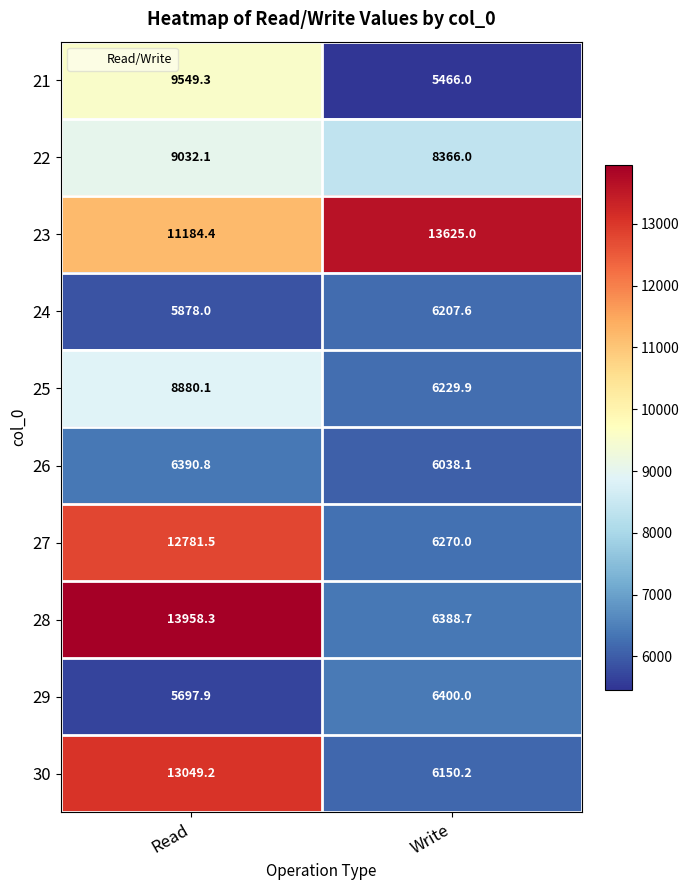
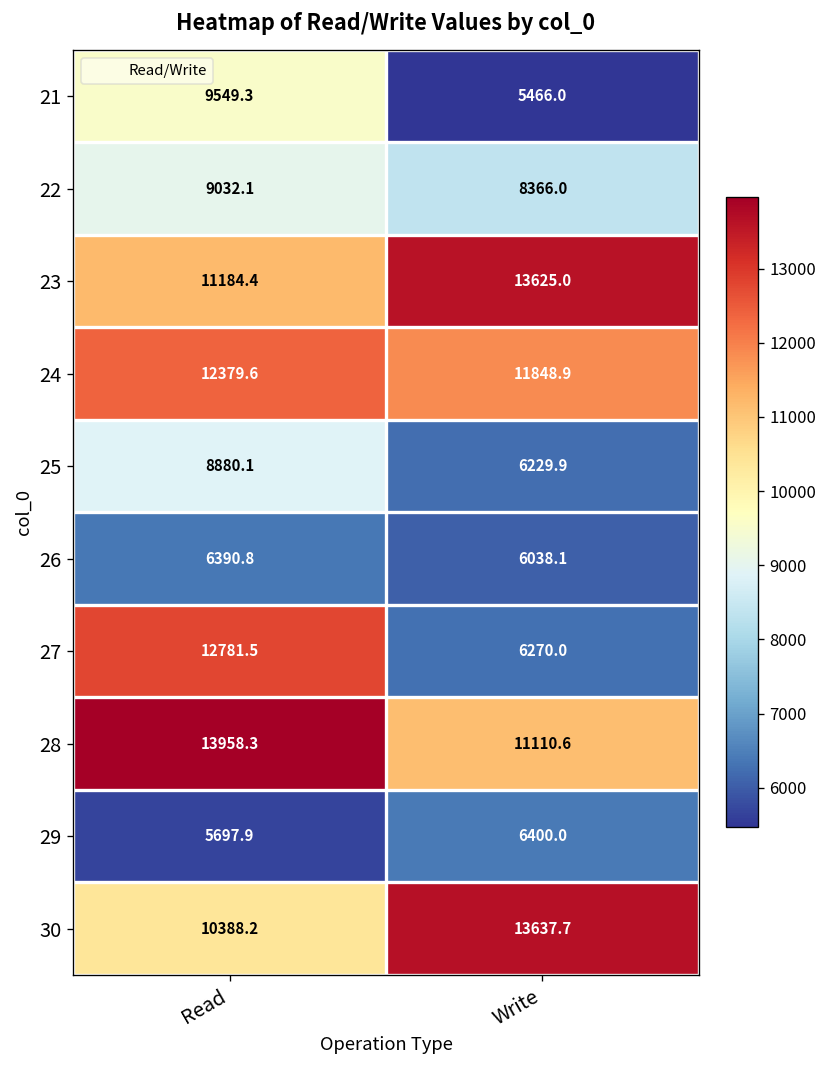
  {
    "21": {
      "Read": 9549.3,
      "Write": 5466.0
    },
    "22": {
      "Read": 9032.1,
      "Write": 8366.0
    },
    "23": {
      "Read": 11184.4,
      "Write": 13625.0
    },
    "24": {
-     "Read": 5878.0,
-     "Write": 6207.6
+     "Read": 12379.6,
+     "Write": 11848.9
    },
    "25": {
      "Read": 8880.1,
      "Write": 6229.9
    },
    "26": {
      "Read": 6390.8,
      "Write": 6038.1
    },
    "27": {
      "Read": 12781.5,
      "Write": 6270.0
    },
    "28": {
      "Read": 13958.3,
-     "Write": 6388.7
+     "Write": 11110.6
    },
    "29": {
      "Read": 5697.9,
      "Write": 6400.0
    },
    "30": {
-     "Read": 13049.2,
-     "Write": 6150.2
+     "Read": 10388.2,
+     "Write": 13637.7
    }
  }
